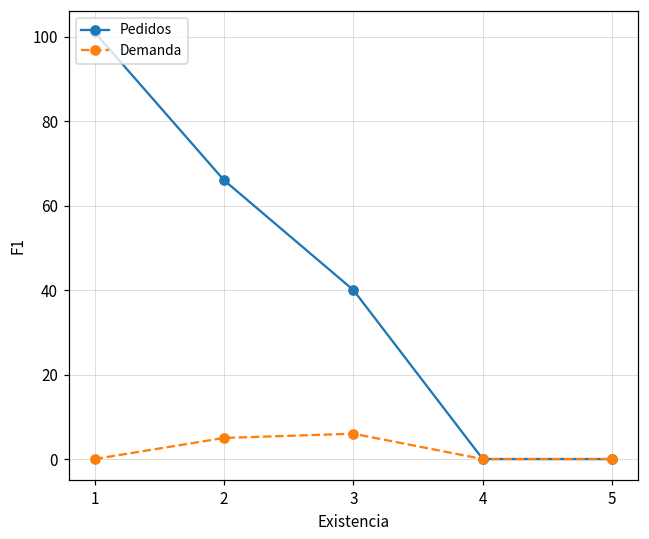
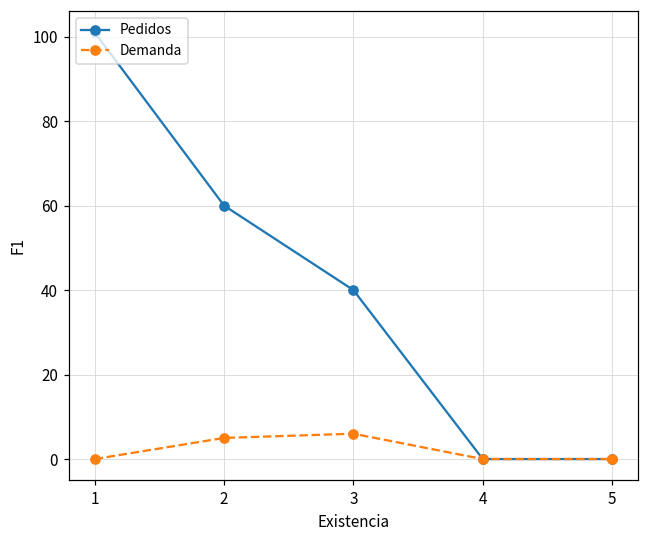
  {
    "Pedidos": {
-     "2": 66,
+     "2": 60,
      "3": 40
    },
    "Demanda": {
      "1": 0,
      "2": 5,
      "3": 6
    }
  }
